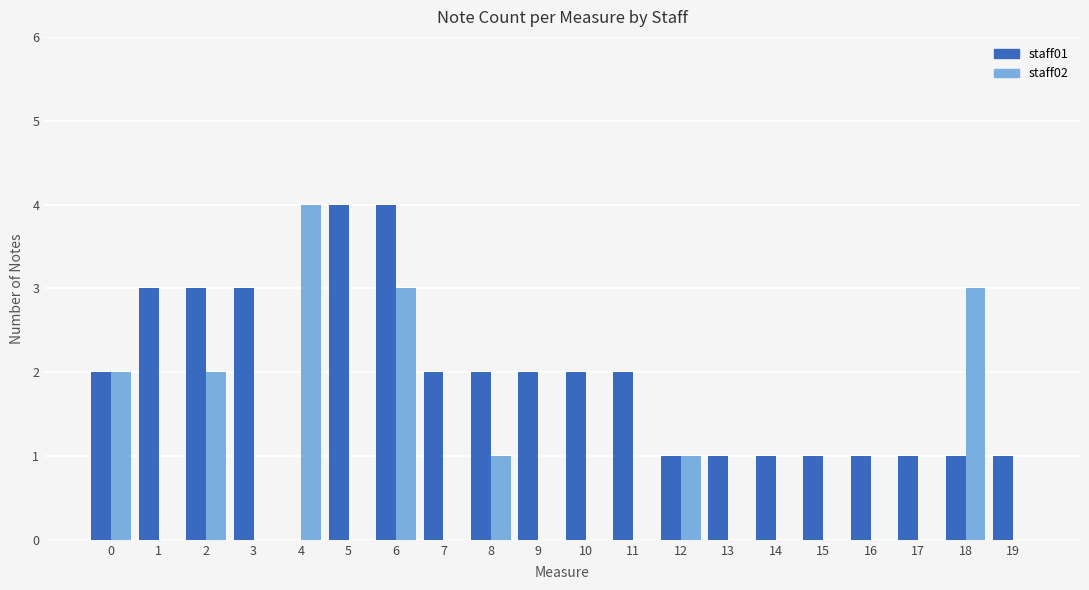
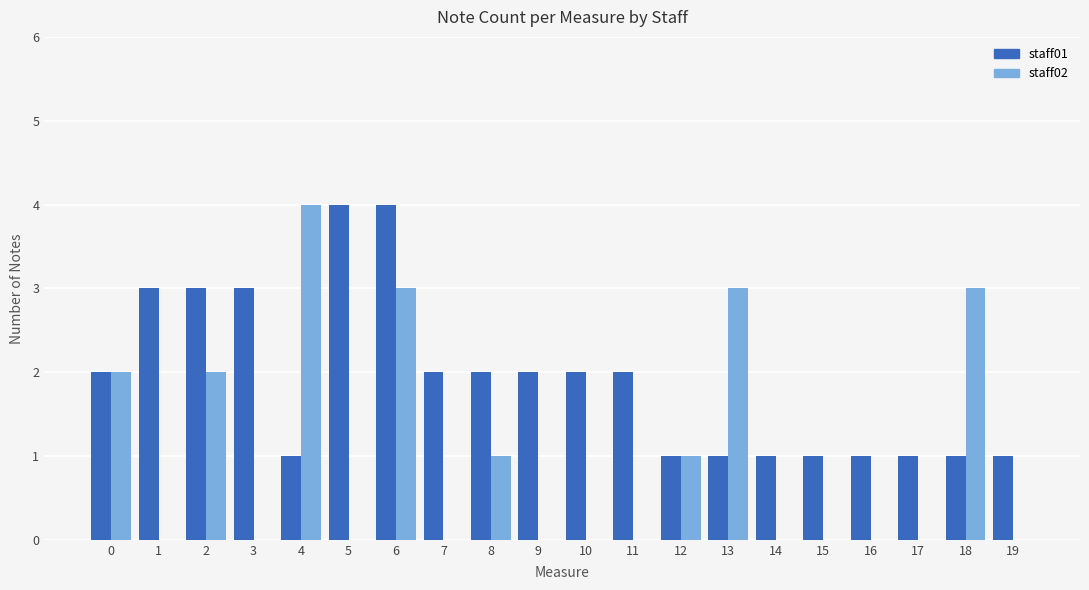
  {
    "staff01": {
      "0": 2,
      "1": 3,
      "2": 3,
      "3": 3,
-     "4": 0,
+     "4": 1,
      "5": 4,
      "6": 4,
      "7": 2,
      "8": 2,
      "9": 2,
      "10": 2,
      "11": 2,
      "12": 1,
      "13": 1,
      "14": 1,
      "15": 1,
      "16": 1,
      "17": 1,
      "18": 1,
      "19": 1
    },
    "staff02": {
      "0": 2,
      "1": 0,
      "2": 2,
      "3": 0,
      "4": 4,
      "5": 0,
      "6": 3,
      "7": 0,
      "8": 1,
      "9": 0,
      "10": 0,
      "11": 0,
      "12": 1,
-     "13": 0,
+     "13": 3,
      "14": 0,
      "15": 0,
      "16": 0,
      "17": 0,
      "18": 3,
      "19": 0
    }
  }
